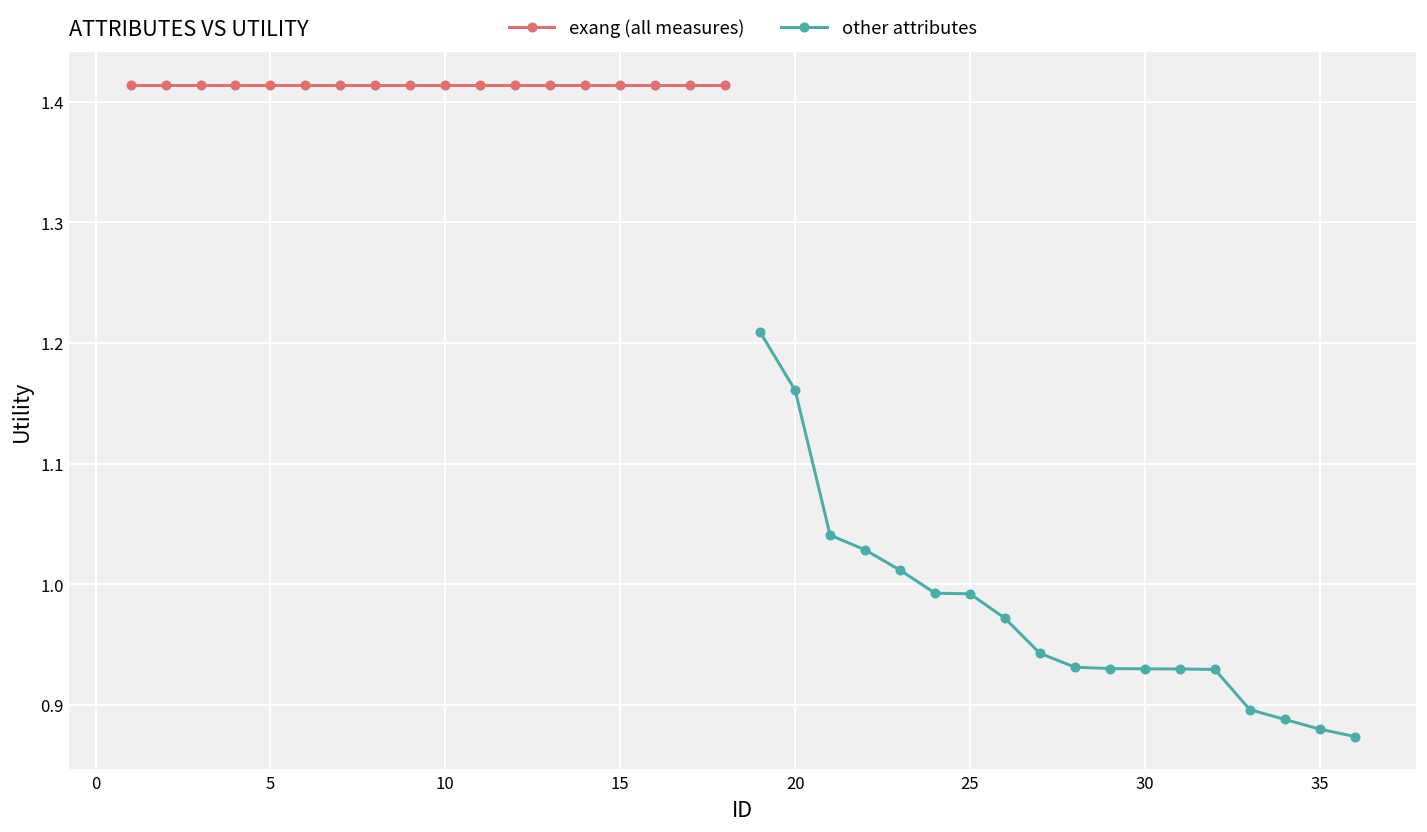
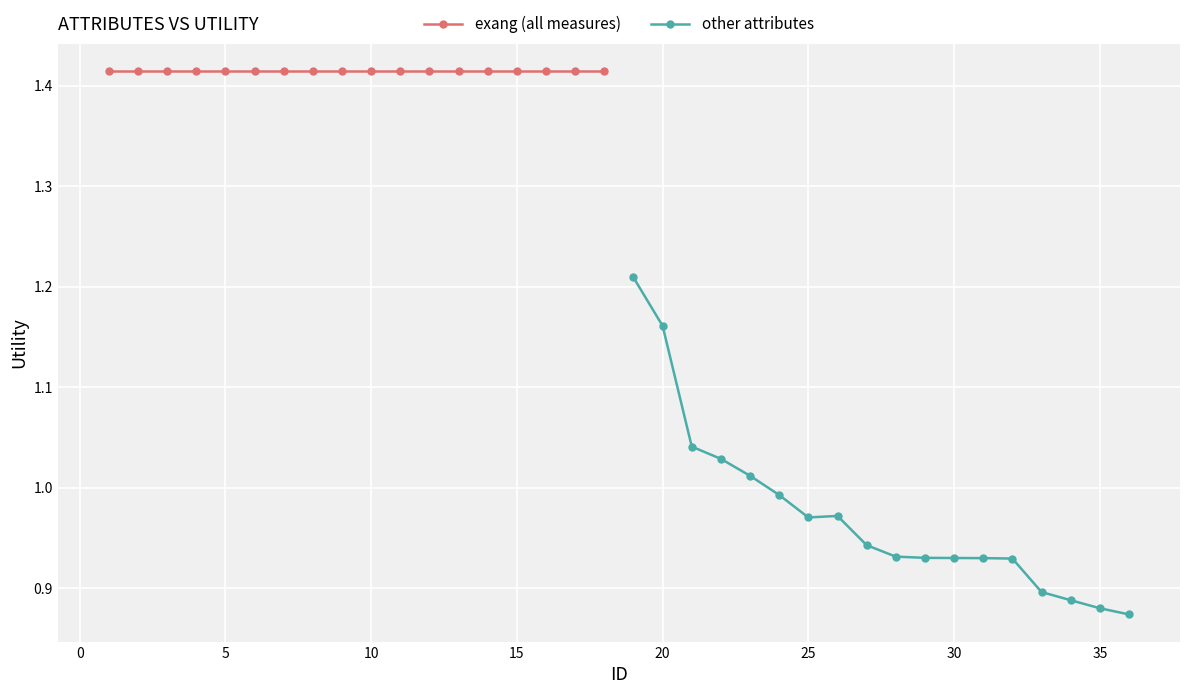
  {
    "exang (all measures)": {
      "5": 1.414,
      "10": 1.414,
      "15": 1.414
    },
    "other attributes": {
      "20": 1.161,
-     "25": 0.992,
+     "25": 0.970,
      "30": 0.930,
      "35": 0.880
    }
  }
